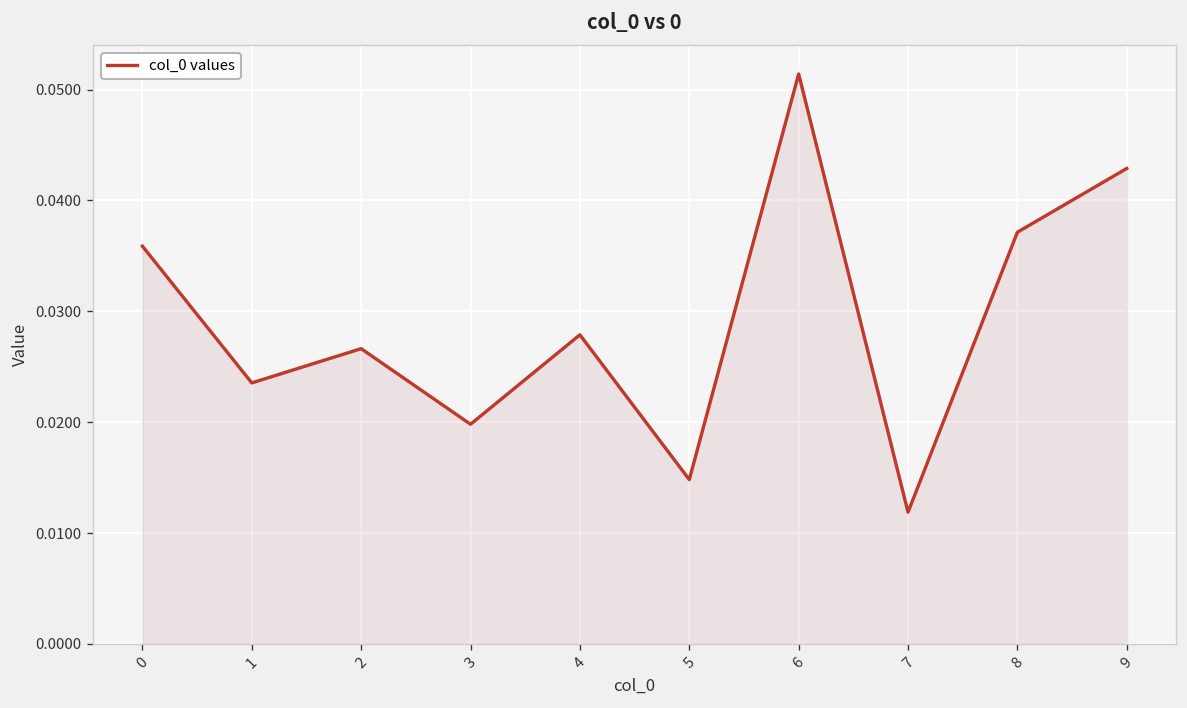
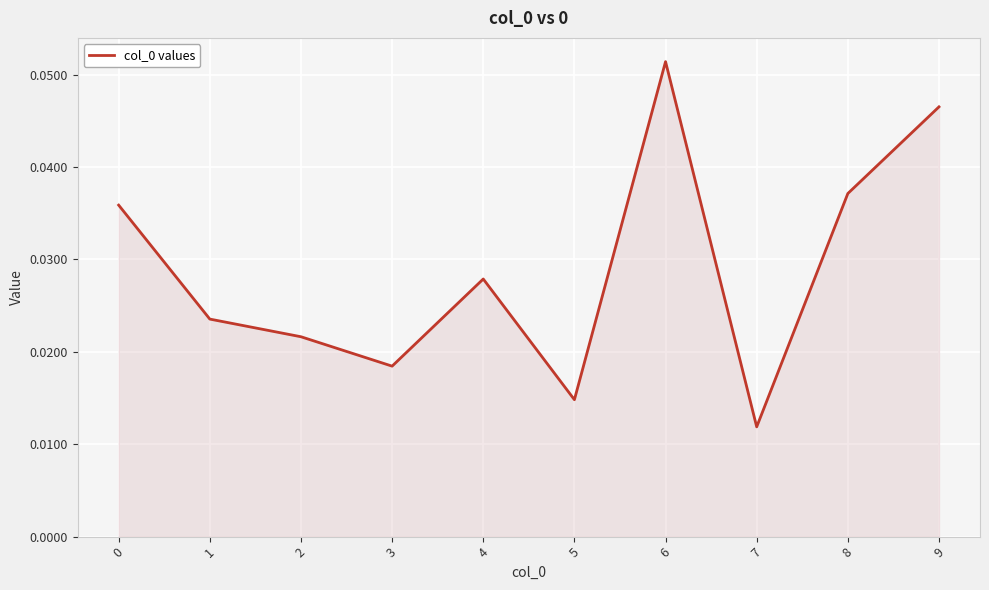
  {
    "0": 0.036,
    "1": 0.024,
-   "2": 0.027,
-   "3": 0.020,
+   "2": 0.022,
+   "3": 0.018,
    "4": 0.028,
    "5": 0.015,
    "6": 0.051,
    "7": 0.012,
    "8": 0.037,
-   "9": 0.043
+   "9": 0.047
  }
